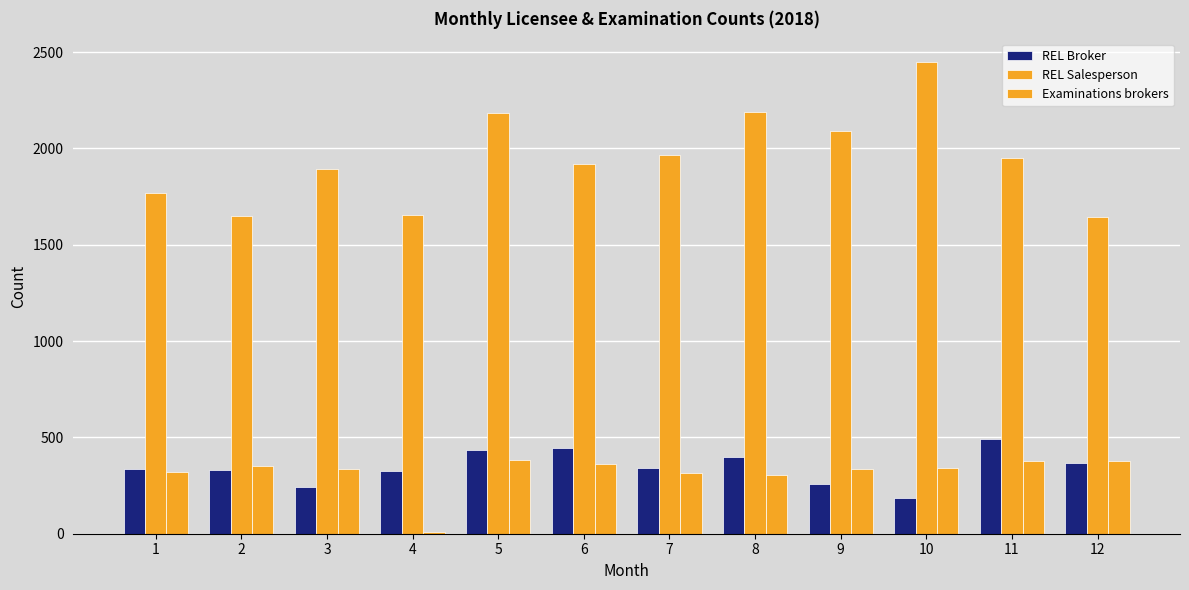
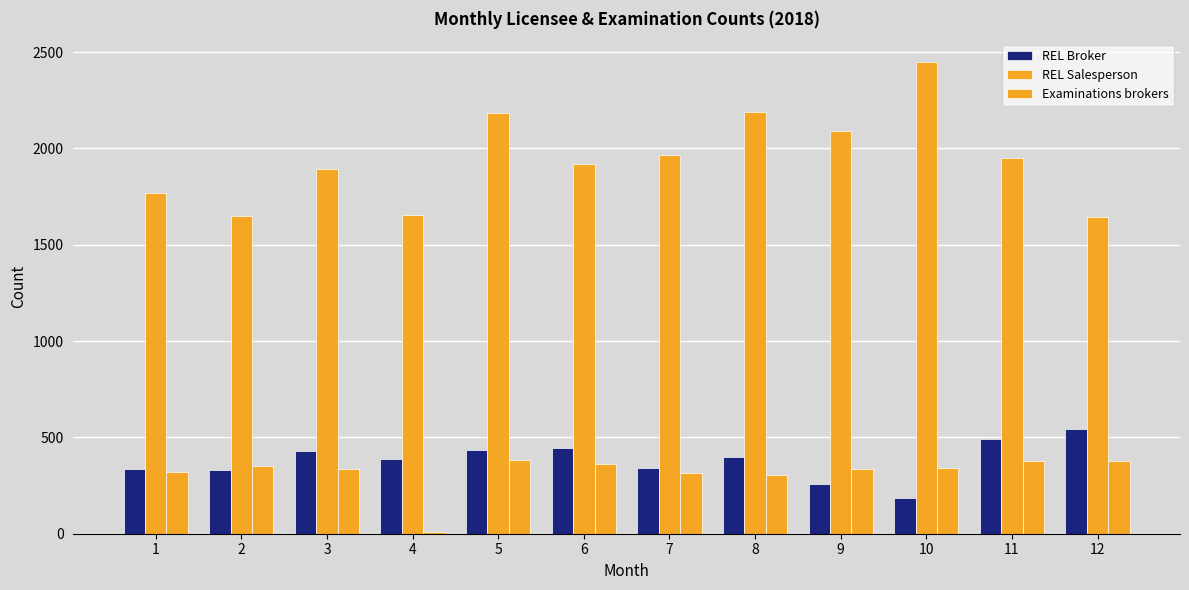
  {
    "REL Broker": {
      "1": 340,
      "2": 330,
-     "3": 240,
-     "4": 330,
+     "3": 430,
+     "4": 390,
      "5": 430,
      "6": 440,
      "7": 340,
      "8": 400,
      "9": 260,
      "10": 180,
      "11": 490,
-     "12": 370
+     "12": 550
    }
  }
